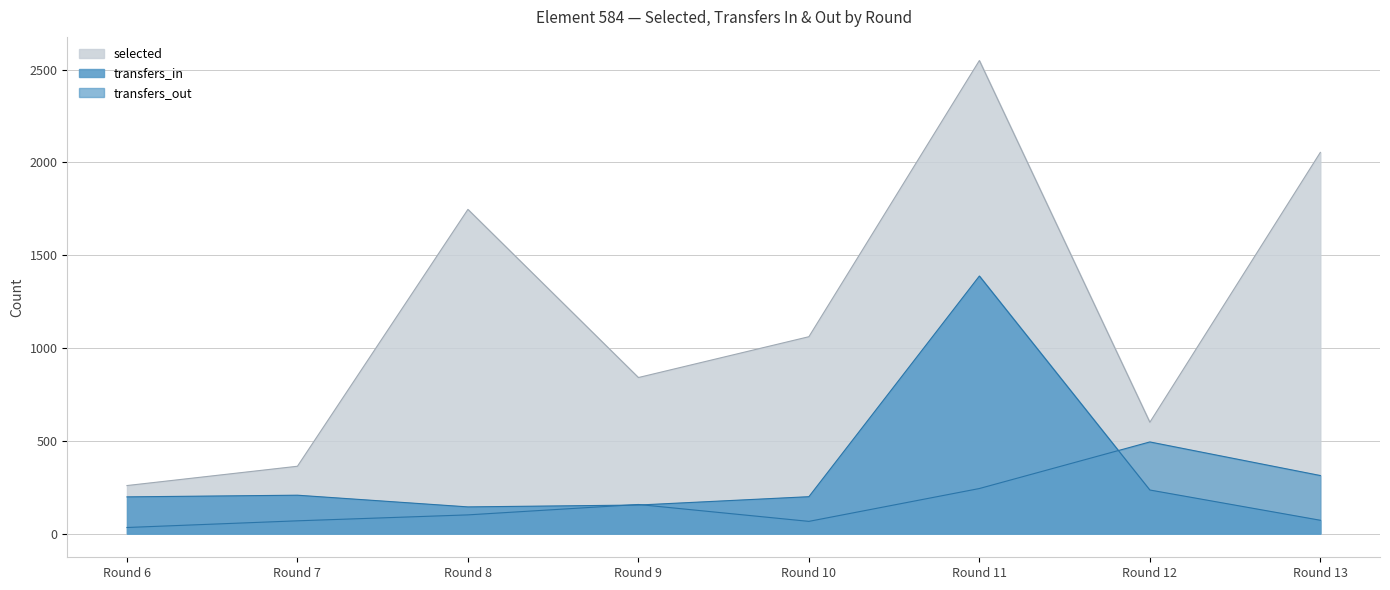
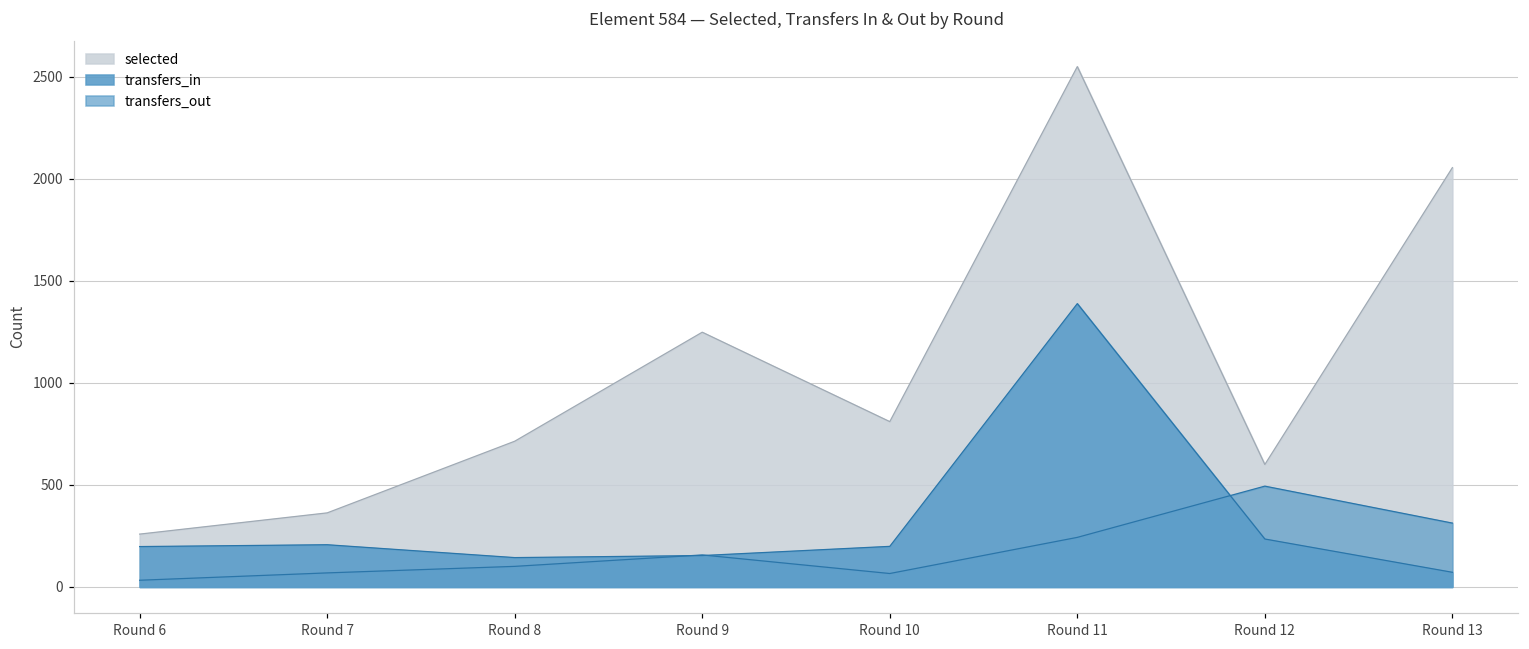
  {
    "selected": {
      "Round 6": 260,
      "Round 7": 360,
-     "Round 8": 1750,
-     "Round 9": 840,
-     "Round 10": 1060,
+     "Round 8": 710,
+     "Round 9": 1250,
+     "Round 10": 810,
      "Round 11": 2550,
      "Round 12": 600,
      "Round 13": 2050
    }
  }
